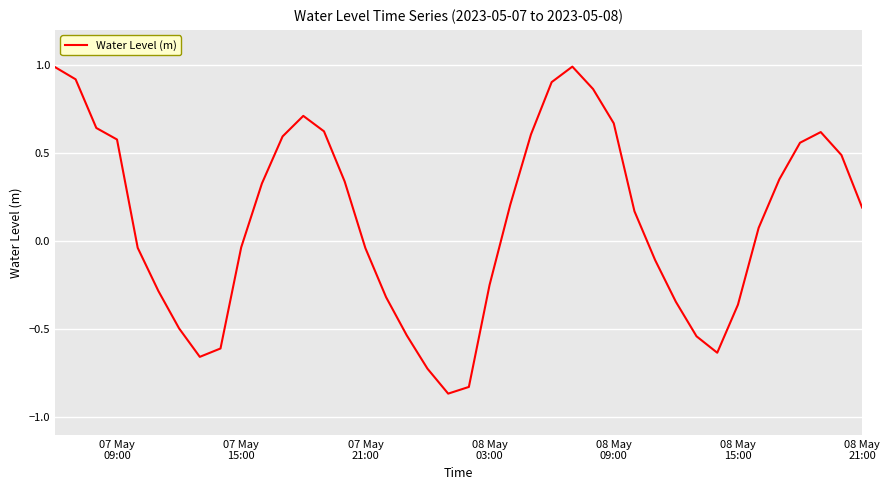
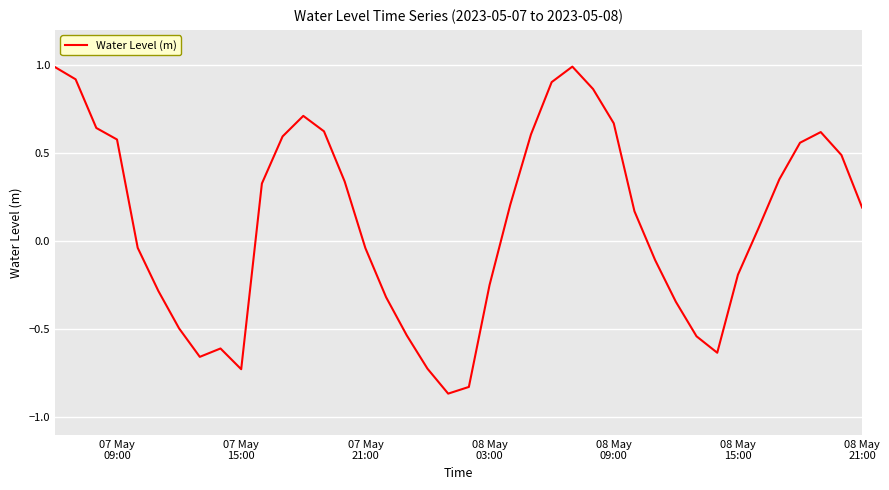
  {
    "07 May 09:00": 0.58,
-   "07 May 15:00": -0.03,
+   "07 May 15:00": -0.73,
    "07 May 21:00": -0.04,
    "08 May 03:00": -0.25,
    "08 May 09:00": 0.67,
-   "08 May 15:00": -0.36,
+   "08 May 15:00": -0.19,
    "08 May 21:00": 0.19
  }
